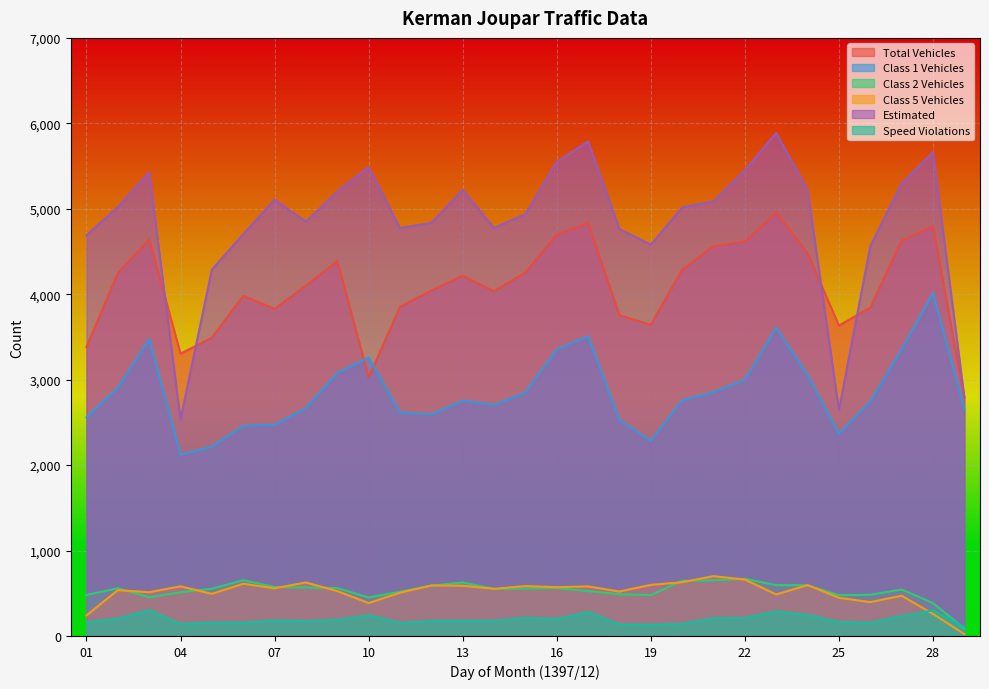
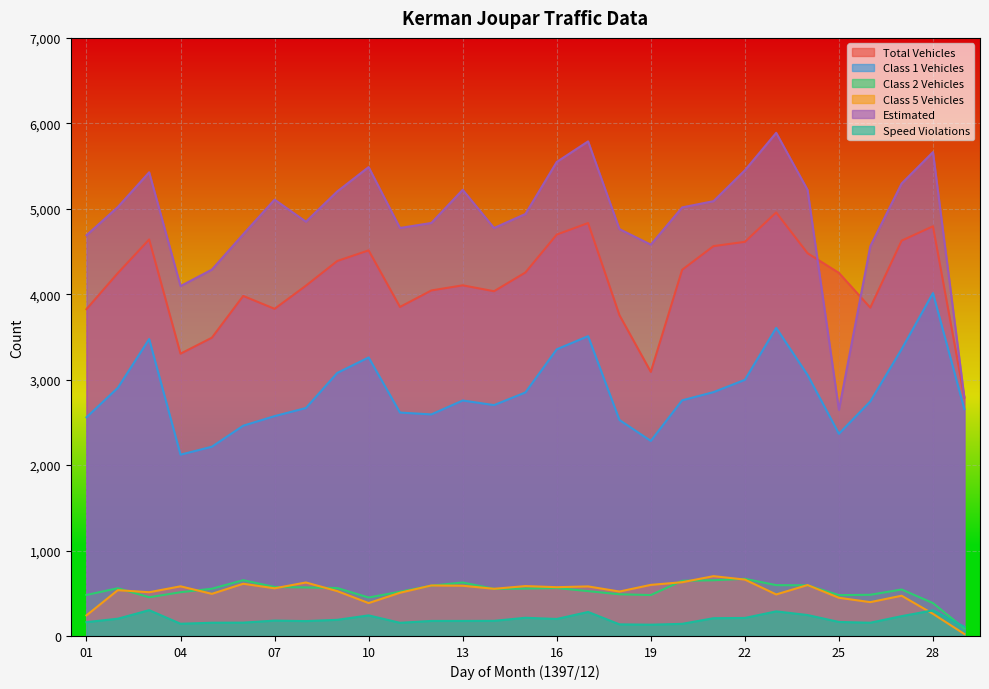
  {
    "Total Vehicles": {
-     "01": "3,400",
+     "01": "3,800",
      "04": "3,300",
      "07": "3,800",
-     "10": "3,000",
-     "13": "4,200",
+     "10": "4,500",
+     "13": "4,100",
      "16": "4,700",
-     "19": "3,600",
+     "19": "3,100",
      "22": "4,600",
-     "25": "3,600",
+     "25": "4,200",
      "28": "4,800"
    },
    "Class 1 Vehicles": {
      "01": "2,600",
      "04": "2,100",
-     "07": "2,500",
+     "07": "2,600",
      "10": "3,300",
      "13": "2,800",
      "16": "3,400",
      "19": "2,300",
      "22": "3,000",
      "25": "2,400",
      "28": "4,000"
    },
    "Class 5 Vehicles": {
      "01": "200",
      "04": "600",
      "10": "400",
      "13": "600",
      "19": "600",
      "25": "400",
      "28": "300"
    },
    "Estimated": {
      "01": "4,700",
-     "04": "2,500",
+     "04": "4,100",
      "07": "5,100",
      "10": "5,500",
      "13": "5,200",
      "16": "5,500",
      "19": "4,600",
      "22": "5,500",
      "25": "2,600",
      "28": "5,700"
    }
  }
